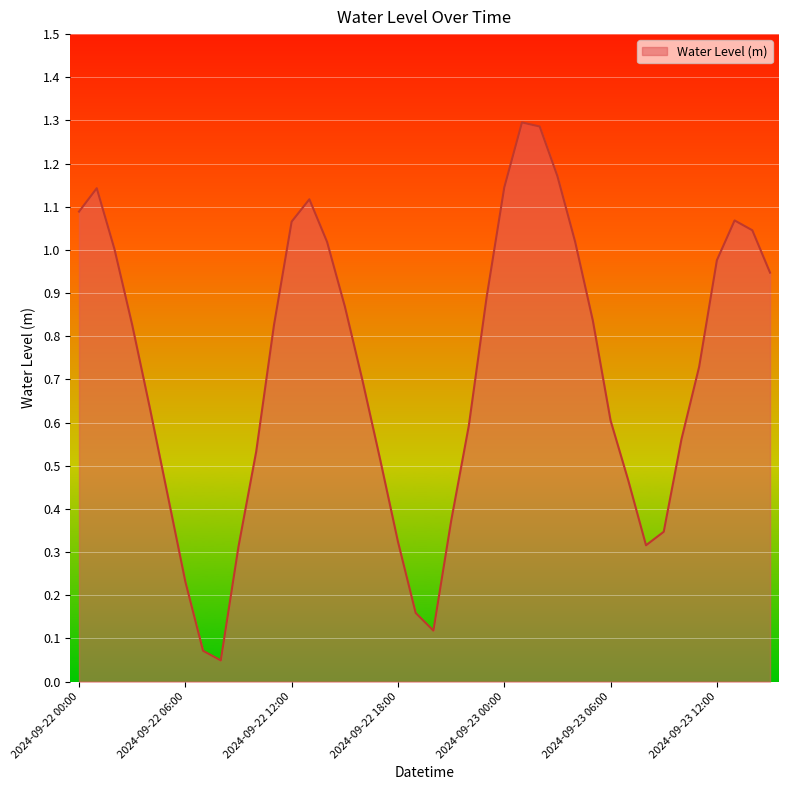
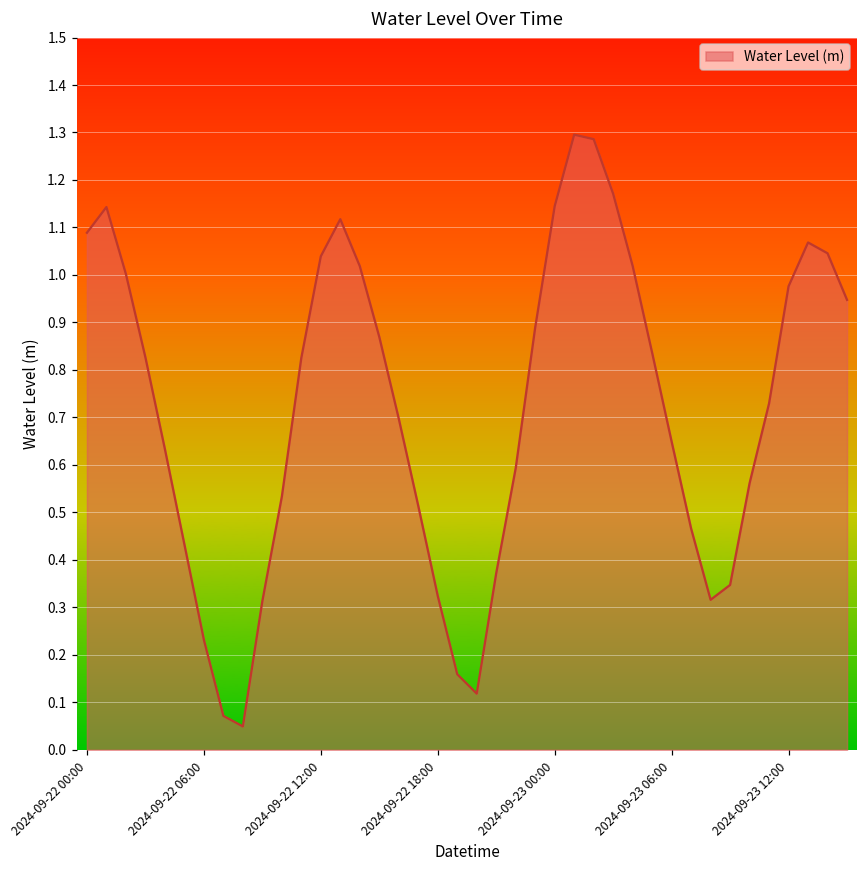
  {
    "2024-09-22 00:00": 1.09,
    "2024-09-22 06:00": 0.23,
-   "2024-09-22 12:00": 1.07,
+   "2024-09-22 12:00": 1.04,
    "2024-09-22 18:00": 0.32,
    "2024-09-23 00:00": 1.14,
-   "2024-09-23 06:00": 0.60,
+   "2024-09-23 06:00": 0.65,
    "2024-09-23 12:00": 0.98
  }
